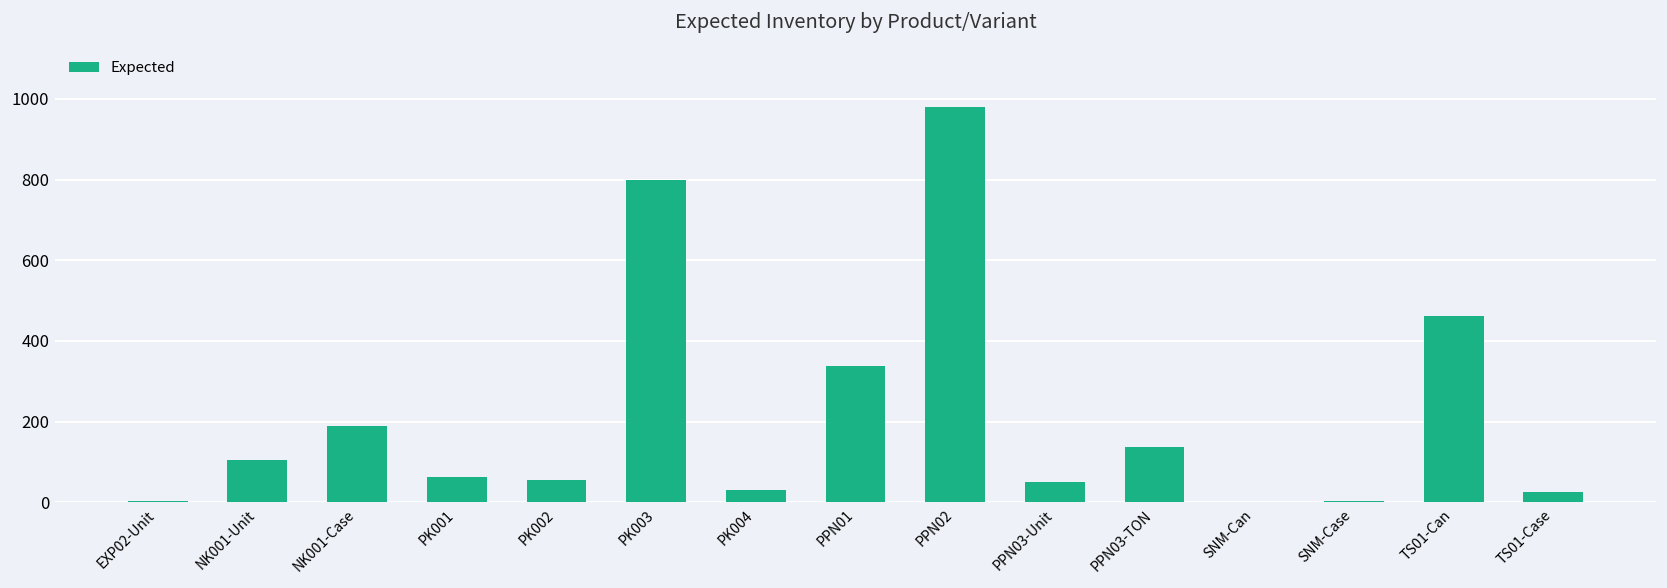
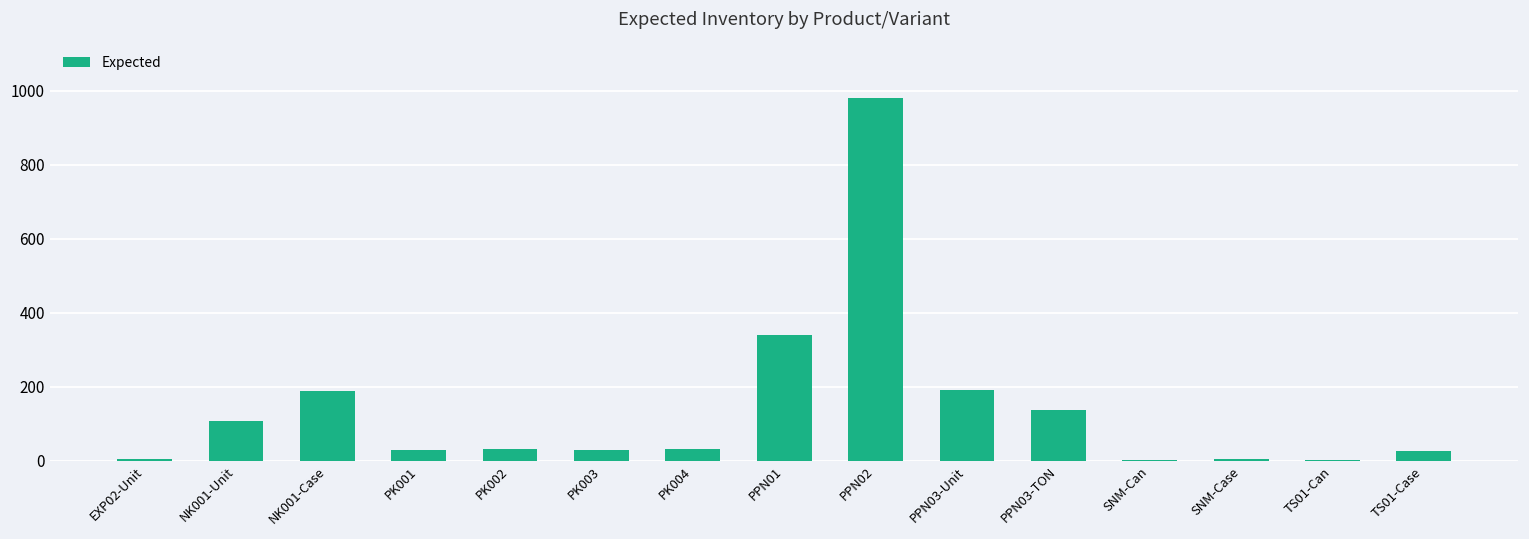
  {
    "NK001-Unit": 110,
    "NK001-Case": 190,
-   "PK001": 60,
-   "PK002": 60,
-   "PK003": 800,
+   "PK001": 30,
+   "PK002": 30,
+   "PK003": 30,
    "PK004": 30,
    "PPN01": 340,
    "PPN02": 980,
-   "PPN03-Unit": 50,
+   "PPN03-Unit": 190,
    "PPN03-TON": 140,
-   "TS01-Can": 460,
+   "TS01-Can": 0,
    "TS01-Case": 30
  }
